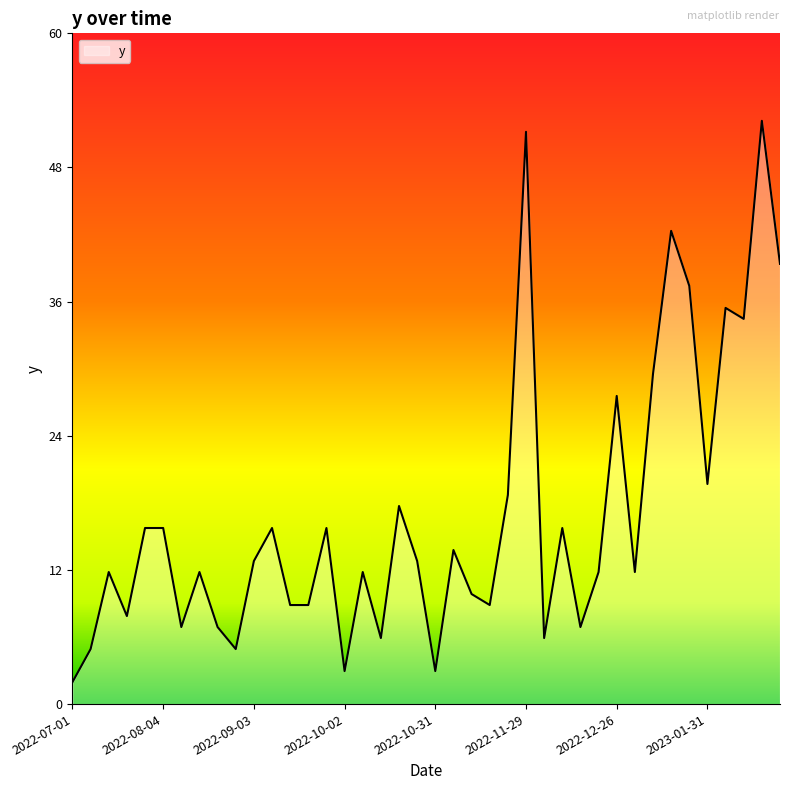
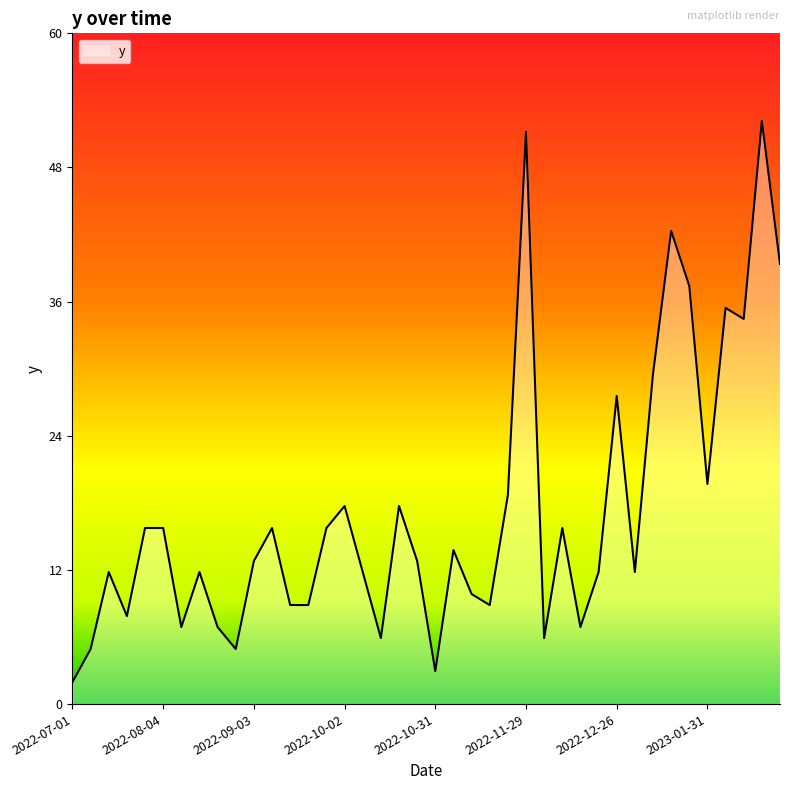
  {
    "2022-07-01": 2,
    "2022-08-04": 16,
    "2022-09-03": 13,
-   "2022-10-02": 3,
+   "2022-10-02": 18,
    "2022-10-31": 3,
    "2022-11-29": 52,
    "2022-12-26": 28,
    "2023-01-31": 20
  }
